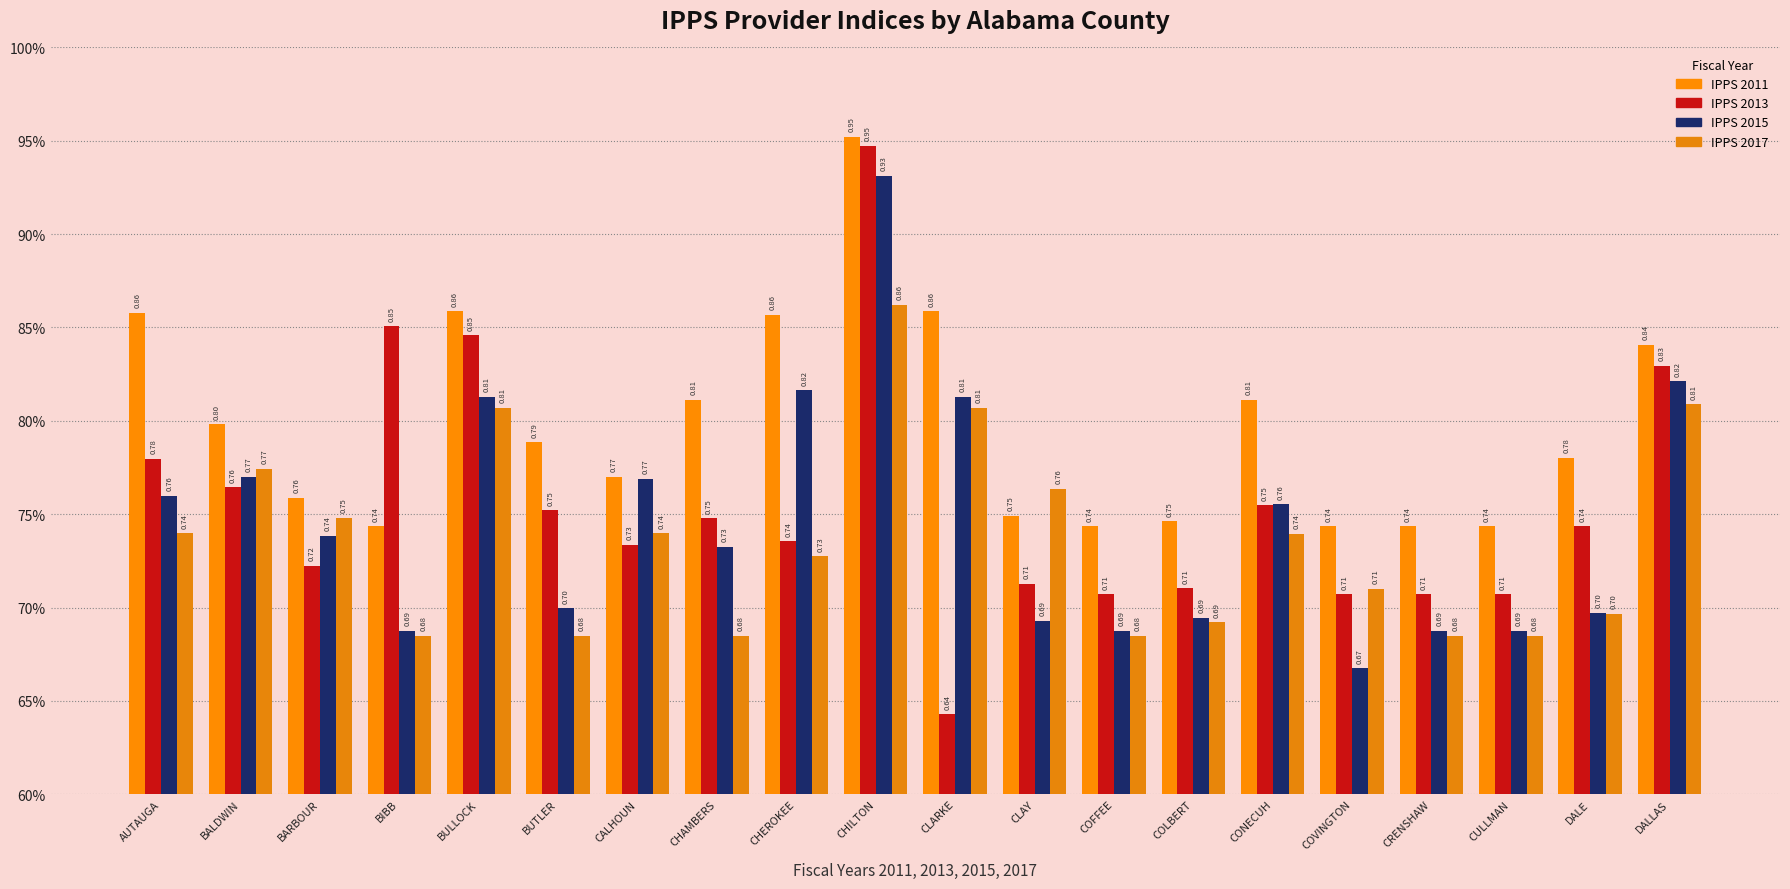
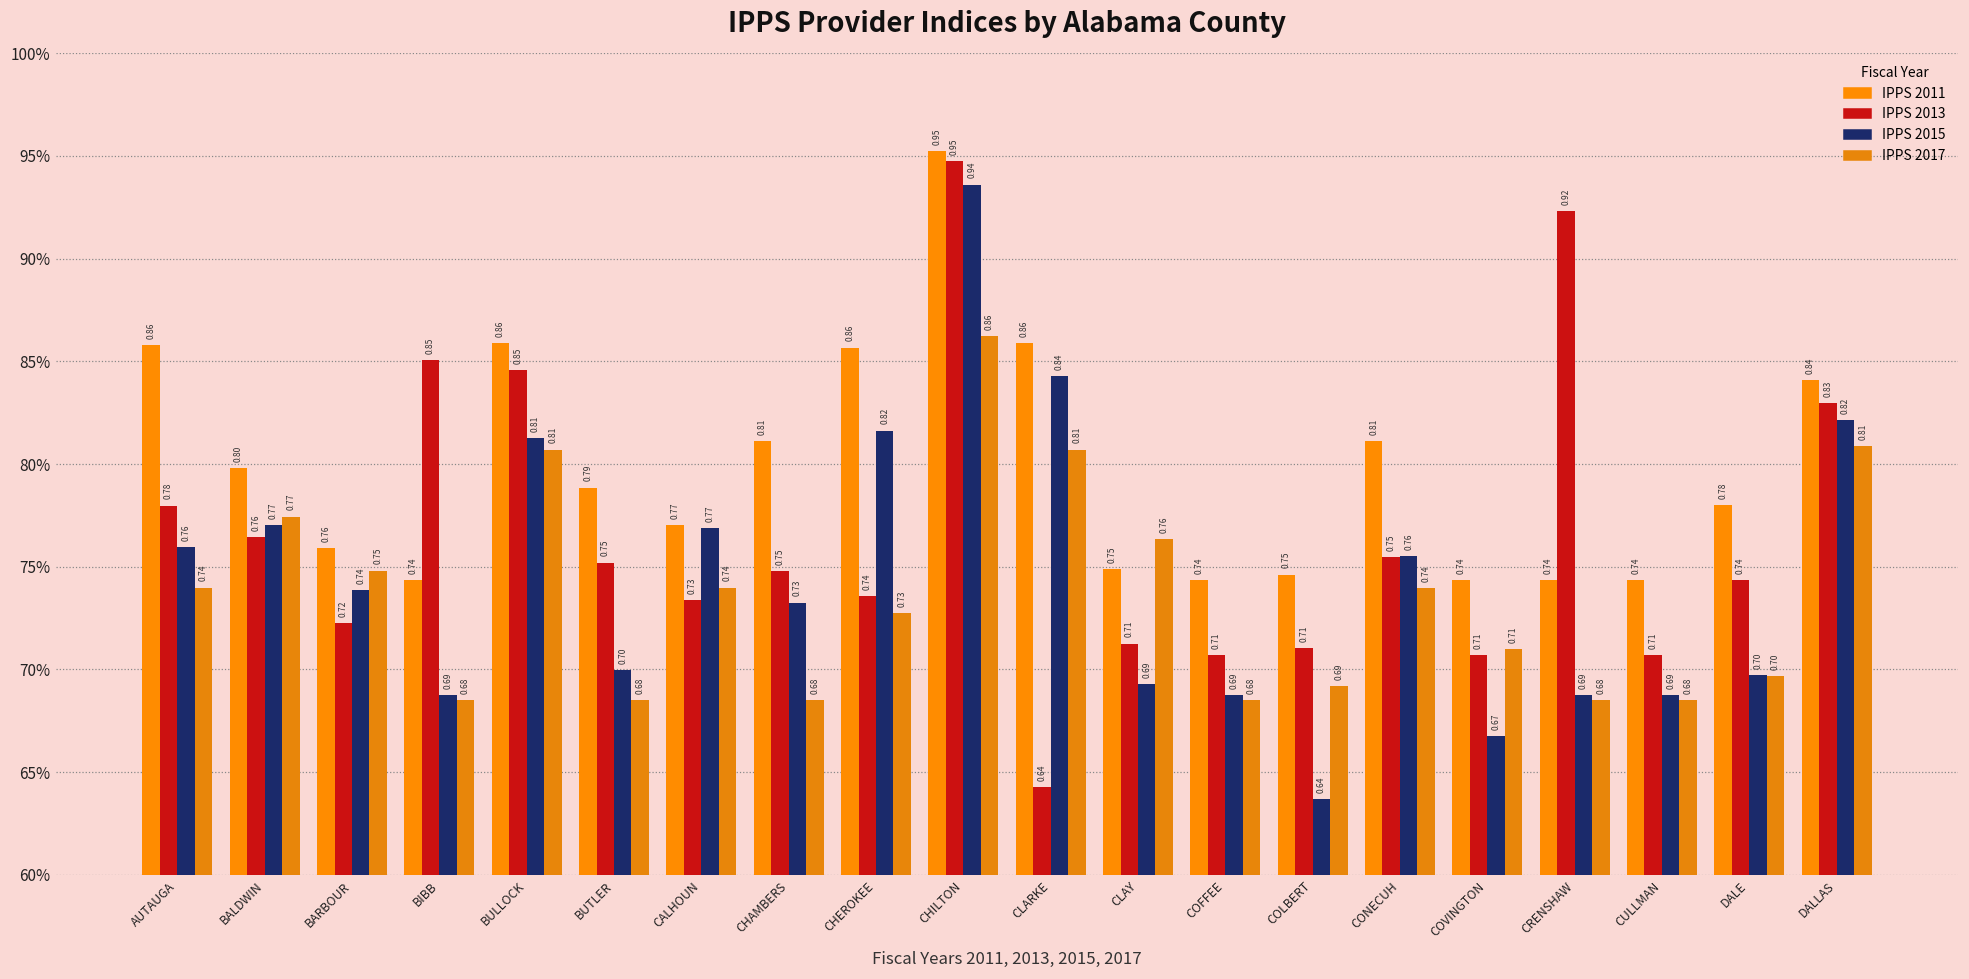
  {
    "IPPS 2013": {
      "AUTAUGA": 0.78,
      "BALDWIN": 0.76,
      "BARBOUR": 0.72,
      "BIBB": 0.85,
      "BULLOCK": 0.85,
      "BUTLER": 0.75,
      "CALHOUN": 0.73,
      "CHAMBERS": 0.75,
      "CHEROKEE": 0.74,
      "CHILTON": 0.95,
      "CLARKE": 0.64,
      "CLAY": 0.71,
      "COFFEE": 0.71,
      "COLBERT": 0.71,
      "CONECUH": 0.75,
      "COVINGTON": 0.71,
-     "CRENSHAW": 0.71,
+     "CRENSHAW": 0.92,
      "CULLMAN": 0.71,
      "DALE": 0.74,
      "DALLAS": 0.83
    },
    "IPPS 2015": {
      "AUTAUGA": 0.76,
      "BALDWIN": 0.77,
      "BARBOUR": 0.74,
      "BIBB": 0.69,
      "BULLOCK": 0.81,
      "BUTLER": 0.70,
      "CALHOUN": 0.77,
      "CHAMBERS": 0.73,
      "CHEROKEE": 0.82,
-     "CHILTON": 0.93,
-     "CLARKE": 0.81,
+     "CHILTON": 0.94,
+     "CLARKE": 0.84,
      "CLAY": 0.69,
      "COFFEE": 0.69,
-     "COLBERT": 0.69,
+     "COLBERT": 0.64,
      "CONECUH": 0.76,
      "COVINGTON": 0.67,
      "CRENSHAW": 0.69,
      "CULLMAN": 0.69,
      "DALE": 0.70,
      "DALLAS": 0.82
    }
  }
